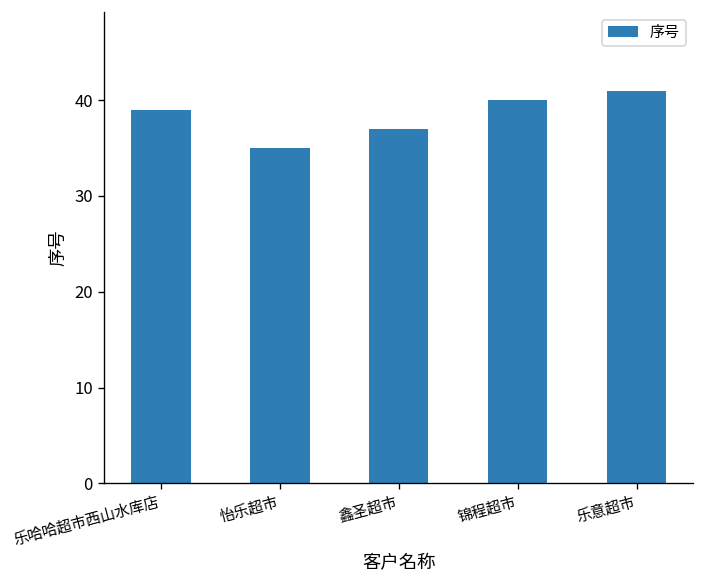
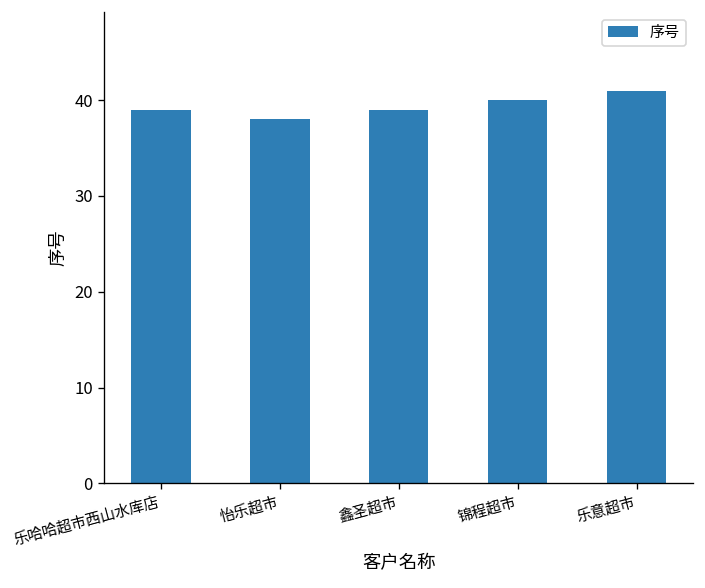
  {
    "乐哈哈超市西山水库店": 39,
-   "怡乐超市": 35,
-   "鑫圣超市": 37,
+   "怡乐超市": 38,
+   "鑫圣超市": 39,
    "锦程超市": 40,
    "乐意超市": 41
  }
